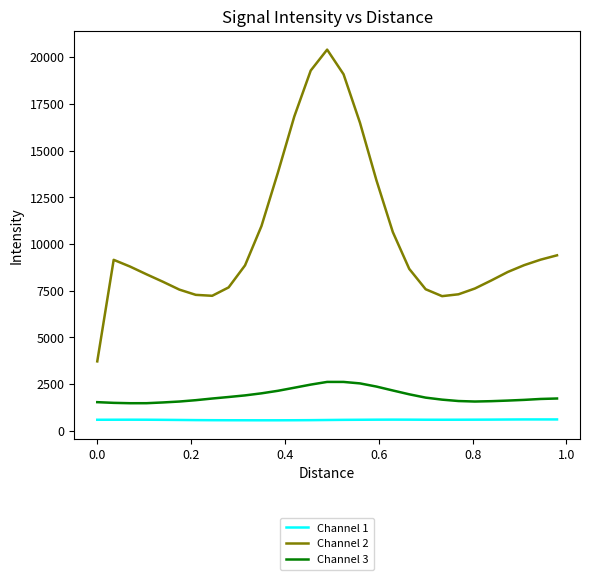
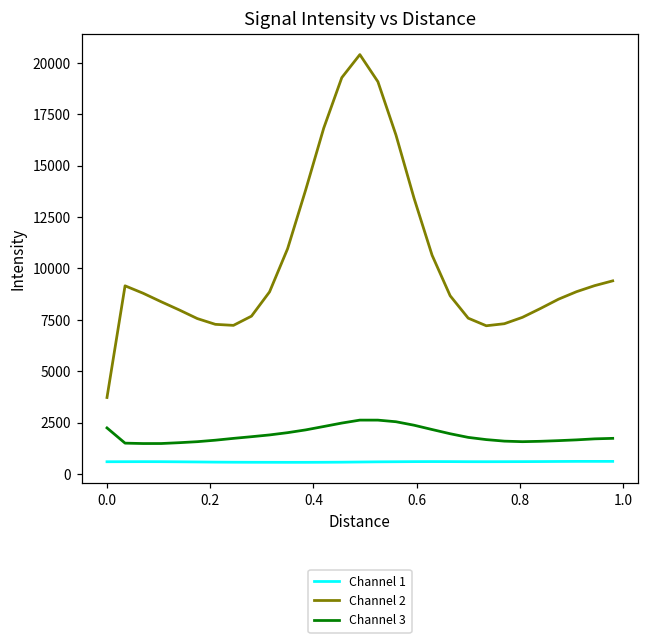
  {
    "Channel 1": {
      "0.0": 600
    },
    "Channel 2": {
      "0.0": 3700
    },
    "Channel 3": {
-     "0.0": 1500
+     "0.0": 2200
    }
  }
